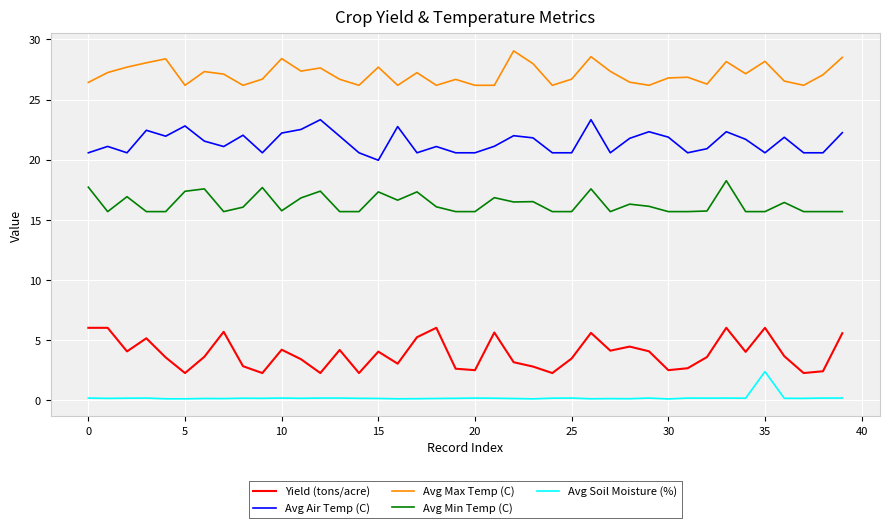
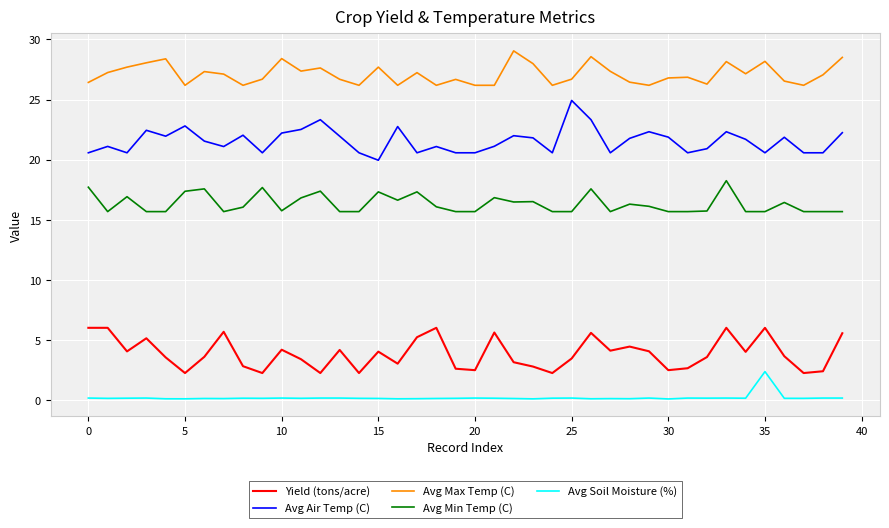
  {
    "Yield (tons/acre)": {
      "0": 6.0,
      "5": 2.3,
      "10": 4.2,
      "15": 4.1,
      "20": 2.5,
      "25": 3.5,
      "30": 2.5,
      "35": 6.0
    },
    "Avg Air Temp (C)": {
      "0": 20.6,
      "5": 22.8,
      "10": 22.2,
      "15": 20.0,
      "20": 20.6,
-     "25": 20.6,
+     "25": 24.9,
      "30": 21.9,
      "35": 20.6
    },
    "Avg Max Temp (C)": {
      "0": 26.4,
      "5": 26.2,
      "10": 28.4,
      "15": 27.7,
      "20": 26.2,
      "25": 26.7,
      "30": 26.8,
      "35": 28.2
    },
    "Avg Min Temp (C)": {
      "0": 17.7,
      "5": 17.4,
      "10": 15.8,
      "15": 17.3,
      "20": 15.7,
      "25": 15.7,
      "30": 15.7,
      "35": 15.7
    },
    "Avg Soil Moisture (%)": {
      "0": 0.2,
      "5": 0.1,
      "10": 0.2,
      "15": 0.2,
      "20": 0.2,
      "25": 0.2,
      "30": 0.1,
      "35": 2.4
    }
  }
